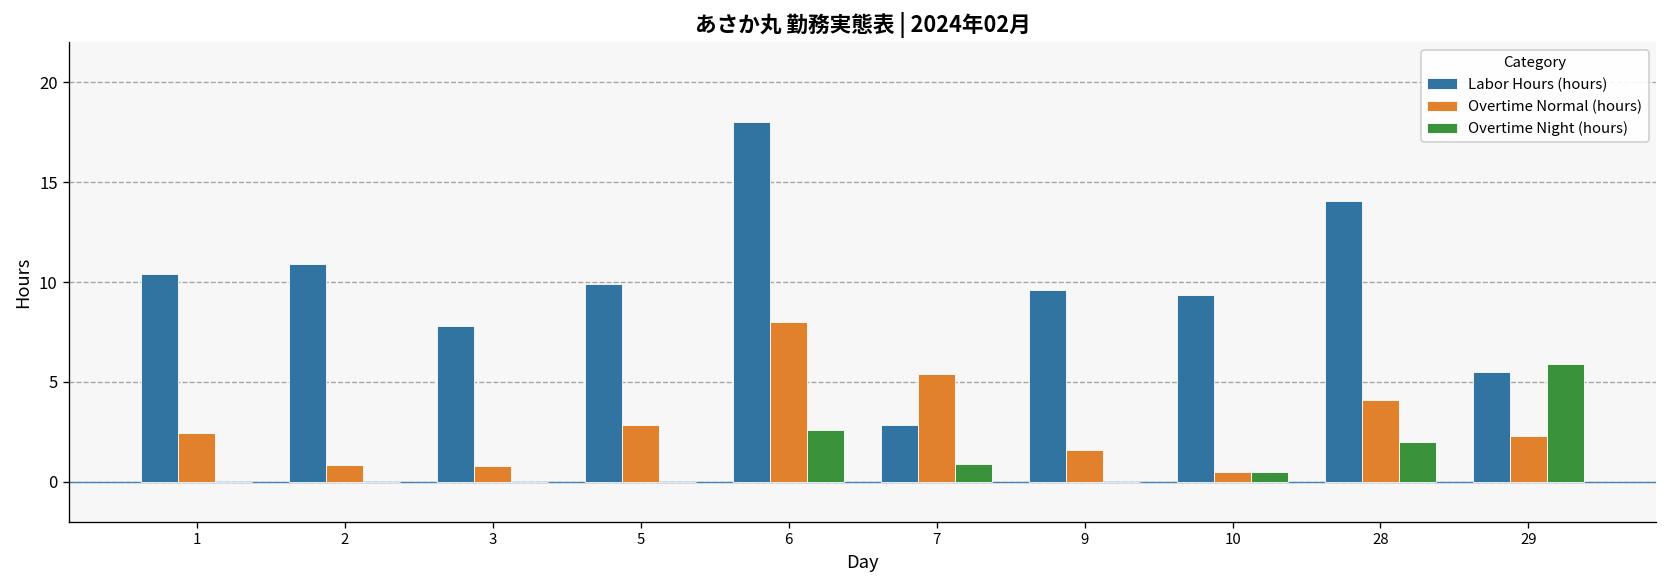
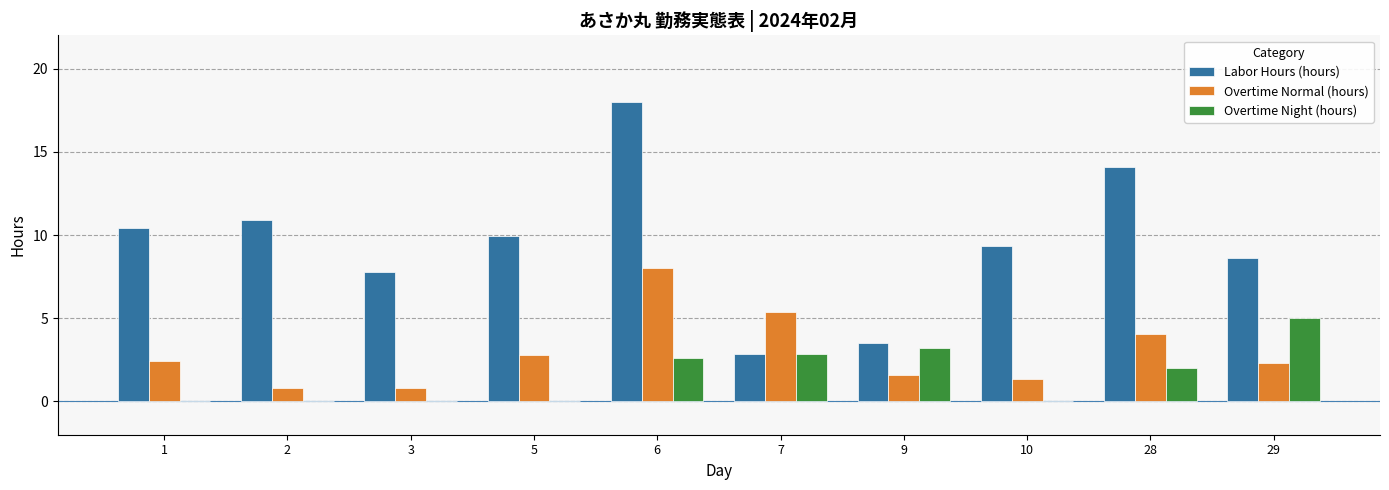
  {
    "Labor Hours (hours)": {
      "1": 10.4,
      "2": 10.9,
      "3": 7.8,
      "5": 9.9,
      "6": 18.0,
      "7": 2.8,
-     "9": 9.6,
+     "9": 3.5,
      "10": 9.3,
      "28": 14.1,
-     "29": 5.5
+     "29": 8.6
    },
    "Overtime Normal (hours)": {
      "1": 2.4,
      "2": 0.8,
      "3": 0.8,
      "5": 2.8,
      "6": 8.0,
      "7": 5.4,
      "9": 1.6,
-     "10": 0.5,
+     "10": 1.3,
      "28": 4.1,
      "29": 2.3
    },
    "Overtime Night (hours)": {
      "1": 0.0,
      "2": 0.0,
      "3": 0.0,
      "5": 0.0,
      "6": 2.6,
-     "7": 0.9,
-     "9": 0.0,
-     "10": 0.5,
+     "7": 2.8,
+     "9": 3.2,
+     "10": 0.0,
      "28": 2.0,
-     "29": 5.9
+     "29": 5.0
    }
  }
